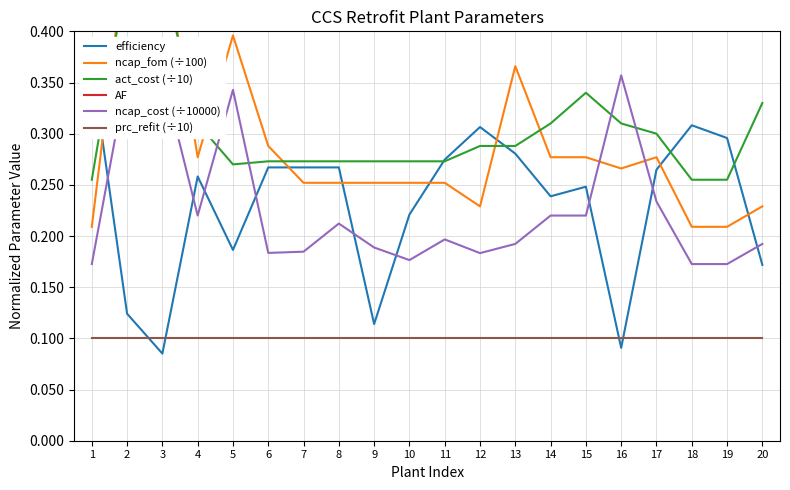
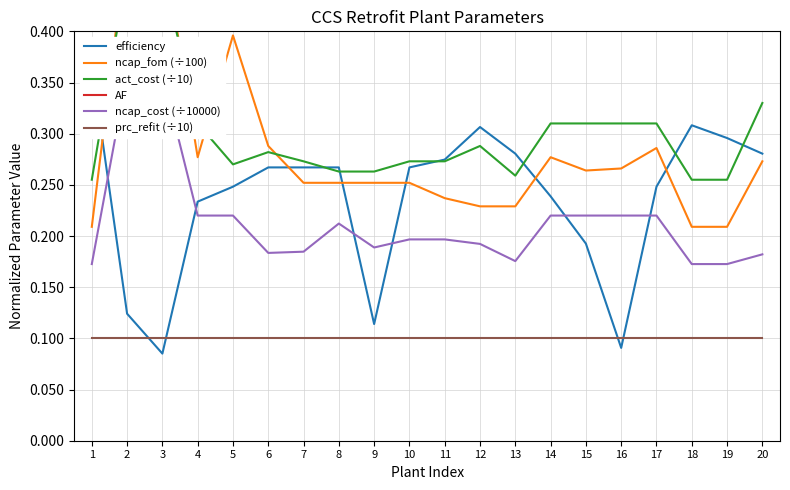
  {
    "efficiency": {
      "2": 0.124,
      "3": 0.085,
-     "4": 0.258,
-     "5": 0.186,
+     "4": 0.234,
+     "5": 0.248,
      "6": 0.267,
      "7": 0.267,
      "8": 0.267,
      "9": 0.114,
-     "10": 0.221,
+     "10": 0.267,
      "12": 0.307,
      "13": 0.281,
      "14": 0.239,
-     "15": 0.248,
+     "15": 0.193,
      "16": 0.091,
-     "17": 0.265,
+     "17": 0.248,
      "18": 0.308,
      "19": 0.296,
-     "20": 0.172
+     "20": 0.281
    },
    "ncap_fom (÷100)": {
      "1": 0.209,
      "4": 0.277,
      "5": 0.396,
      "6": 0.288,
      "7": 0.252,
      "8": 0.252,
      "9": 0.252,
      "10": 0.252,
-     "11": 0.252,
+     "11": 0.237,
      "12": 0.229,
-     "13": 0.366,
+     "13": 0.229,
      "14": 0.277,
-     "15": 0.277,
+     "15": 0.264,
      "16": 0.266,
-     "17": 0.277,
+     "17": 0.286,
      "18": 0.209,
      "19": 0.209,
-     "20": 0.229
+     "20": 0.273
    },
    "act_cost (÷10)": {
      "1": 0.255,
      "5": 0.270,
-     "6": 0.273,
+     "6": 0.282,
      "7": 0.273,
-     "8": 0.273,
-     "9": 0.273,
+     "8": 0.263,
+     "9": 0.263,
      "10": 0.273,
      "12": 0.288,
-     "13": 0.288,
+     "13": 0.259,
      "14": 0.310,
-     "15": 0.340,
+     "15": 0.310,
      "16": 0.310,
-     "17": 0.300,
+     "17": 0.310,
      "18": 0.255,
      "19": 0.255,
      "20": 0.330
    },
    "ncap_cost (÷10000)": {
      "1": 0.173,
      "4": 0.220,
-     "5": 0.343,
+     "5": 0.220,
      "6": 0.184,
      "7": 0.185,
      "8": 0.212,
      "9": 0.189,
-     "10": 0.177,
+     "10": 0.197,
      "11": 0.197,
-     "12": 0.183,
-     "13": 0.192,
+     "12": 0.192,
+     "13": 0.176,
      "14": 0.220,
      "15": 0.220,
-     "16": 0.357,
-     "17": 0.234,
+     "16": 0.220,
+     "17": 0.220,
      "18": 0.173,
      "19": 0.173,
-     "20": 0.192
+     "20": 0.182
    },
    "prc_refit (÷10)": {
      "1": 0.100,
      "2": 0.100,
      "3": 0.100,
      "4": 0.100,
      "5": 0.100,
      "6": 0.100,
      "7": 0.100,
      "8": 0.100,
      "9": 0.100,
      "10": 0.100,
      "11": 0.100,
      "12": 0.100,
      "13": 0.100,
      "14": 0.100,
      "15": 0.100,
      "16": 0.100,
      "17": 0.100,
      "18": 0.100,
      "19": 0.100,
      "20": 0.100
    }
  }
